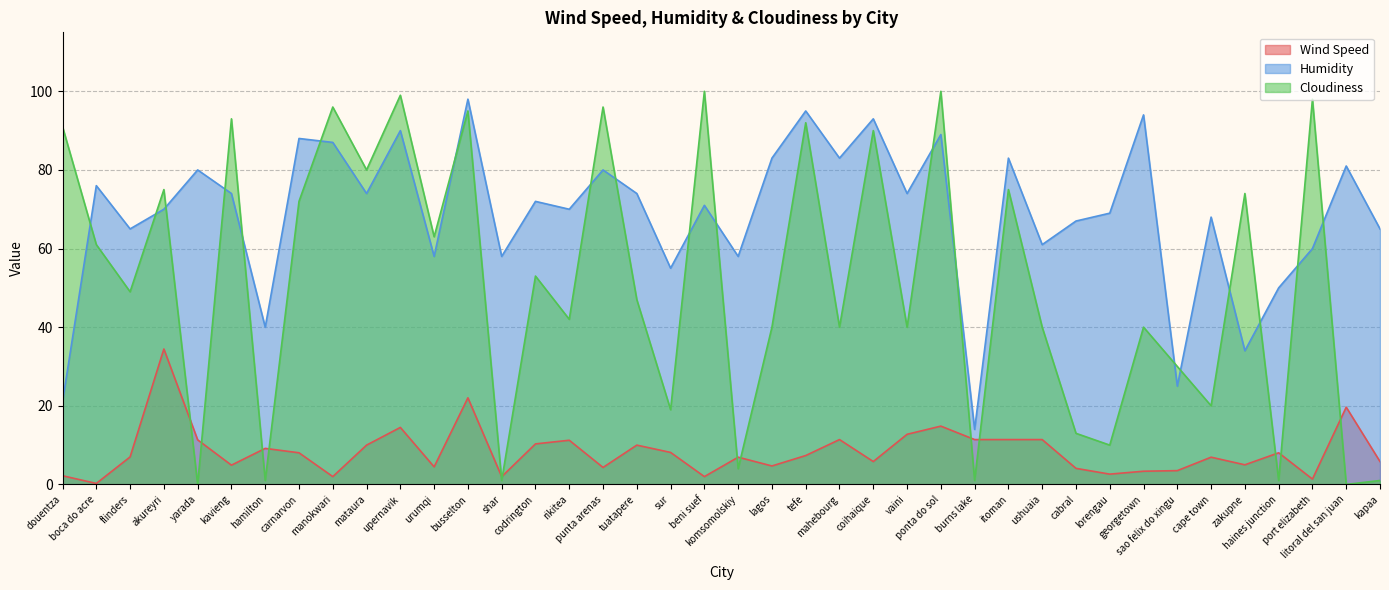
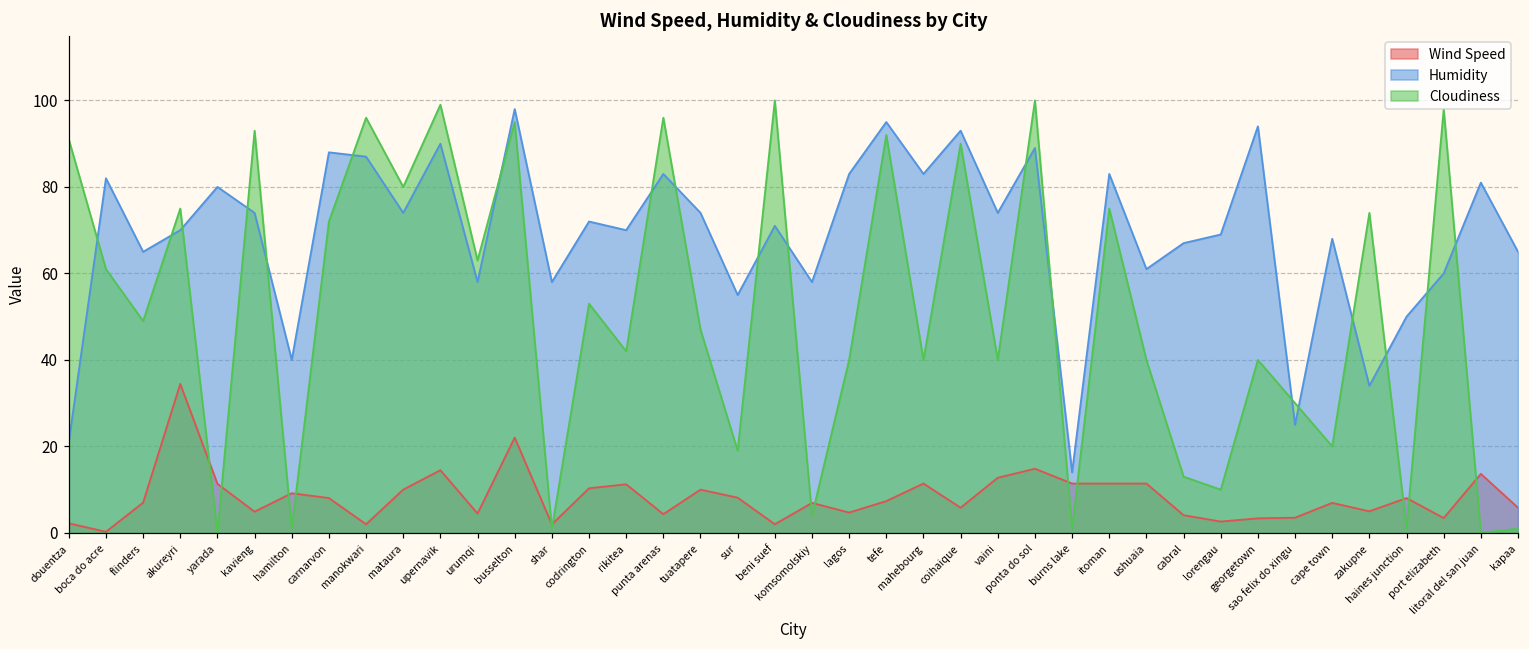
  {
    "Wind Speed": {
      "douentza": 2,
      "boca do acre": 0,
      "flinders": 7,
      "akureyri": 34,
      "yarada": 11,
      "kavieng": 5,
      "hamilton": 9,
      "carnarvon": 8,
      "manokwari": 2,
      "mataura": 10,
      "upernavik": 15,
      "urumqi": 4,
      "busselton": 22,
      "shar": 2,
      "codrington": 10,
      "rikitea": 11,
      "punta arenas": 4,
      "tuatapere": 10,
      "sur": 8,
      "beni suef": 2,
      "komsomolskiy": 7,
      "lagos": 5,
      "tefe": 7,
      "mahebourg": 11,
      "coihaique": 6,
      "vaini": 13,
      "ponta do sol": 15,
      "burns lake": 11,
      "itoman": 11,
      "ushuaia": 11,
      "cabral": 4,
      "lorengau": 3,
      "georgetown": 3,
      "sao felix do xingu": 4,
      "cape town": 7,
      "zakupne": 5,
      "haines junction": 8,
-     "port elizabeth": 1,
-     "litoral del san juan": 20,
+     "port elizabeth": 3,
+     "litoral del san juan": 14,
      "kapaa": 6
    },
    "Humidity": {
      "douentza": 21,
-     "boca do acre": 76,
+     "boca do acre": 82,
      "flinders": 65,
      "akureyri": 70,
      "yarada": 80,
      "kavieng": 74,
      "hamilton": 40,
      "carnarvon": 88,
      "manokwari": 87,
      "mataura": 74,
      "upernavik": 90,
      "urumqi": 58,
      "busselton": 98,
      "shar": 58,
      "codrington": 72,
      "rikitea": 70,
-     "punta arenas": 80,
+     "punta arenas": 83,
      "tuatapere": 74,
      "sur": 55,
      "beni suef": 71,
      "komsomolskiy": 58,
      "lagos": 83,
      "tefe": 95,
      "mahebourg": 83,
      "coihaique": 93,
      "vaini": 74,
      "ponta do sol": 89,
      "burns lake": 14,
      "itoman": 83,
      "ushuaia": 61,
      "cabral": 67,
      "lorengau": 69,
      "georgetown": 94,
      "sao felix do xingu": 25,
      "cape town": 68,
      "zakupne": 34,
      "haines junction": 50,
      "port elizabeth": 60,
      "litoral del san juan": 81,
      "kapaa": 65
    },
    "Cloudiness": {
      "douentza": 91,
      "boca do acre": 61,
      "flinders": 49,
      "akureyri": 75,
      "yarada": 0,
      "kavieng": 93,
      "hamilton": 1,
      "carnarvon": 72,
      "manokwari": 96,
      "mataura": 80,
      "upernavik": 99,
      "urumqi": 63,
      "busselton": 95,
      "shar": 1,
      "codrington": 53,
      "rikitea": 42,
      "punta arenas": 96,
      "tuatapere": 47,
      "sur": 19,
      "beni suef": 100,
      "komsomolskiy": 4,
      "lagos": 40,
      "tefe": 92,
      "mahebourg": 40,
      "coihaique": 90,
      "vaini": 40,
      "ponta do sol": 100,
      "burns lake": 1,
      "itoman": 75,
      "ushuaia": 40,
      "cabral": 13,
      "lorengau": 10,
      "georgetown": 40,
      "sao felix do xingu": 30,
      "cape town": 20,
      "zakupne": 74,
      "haines junction": 1,
      "litoral del san juan": 0,
      "kapaa": 1
    }
  }
